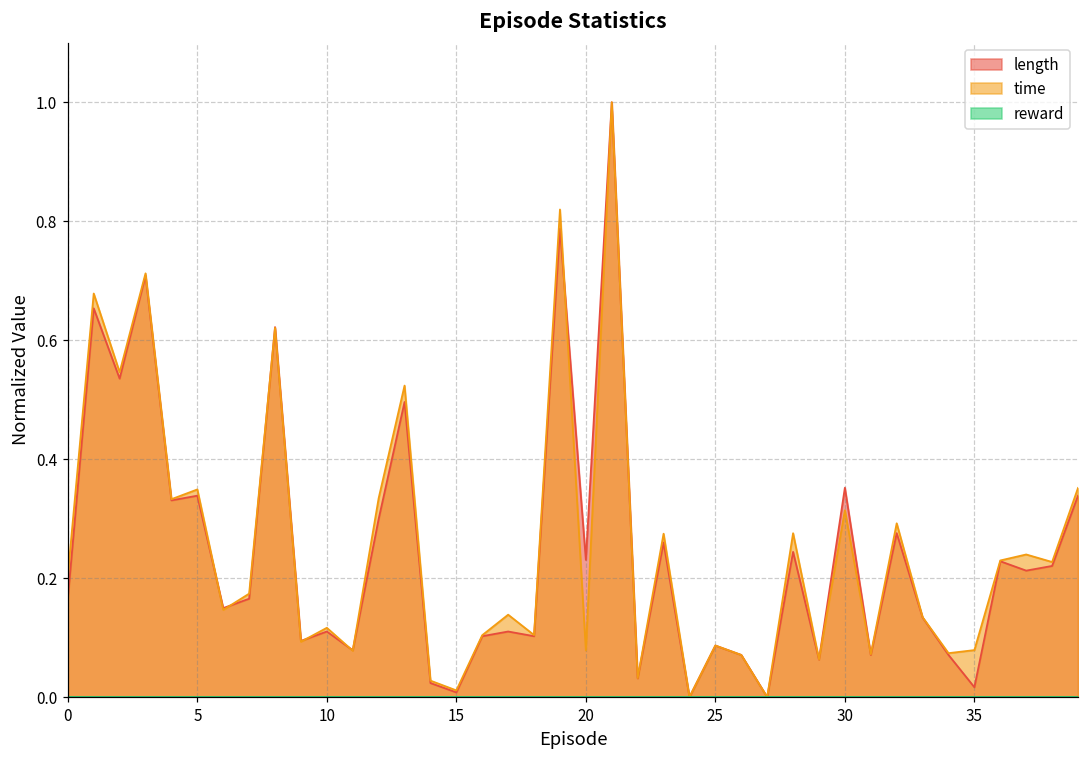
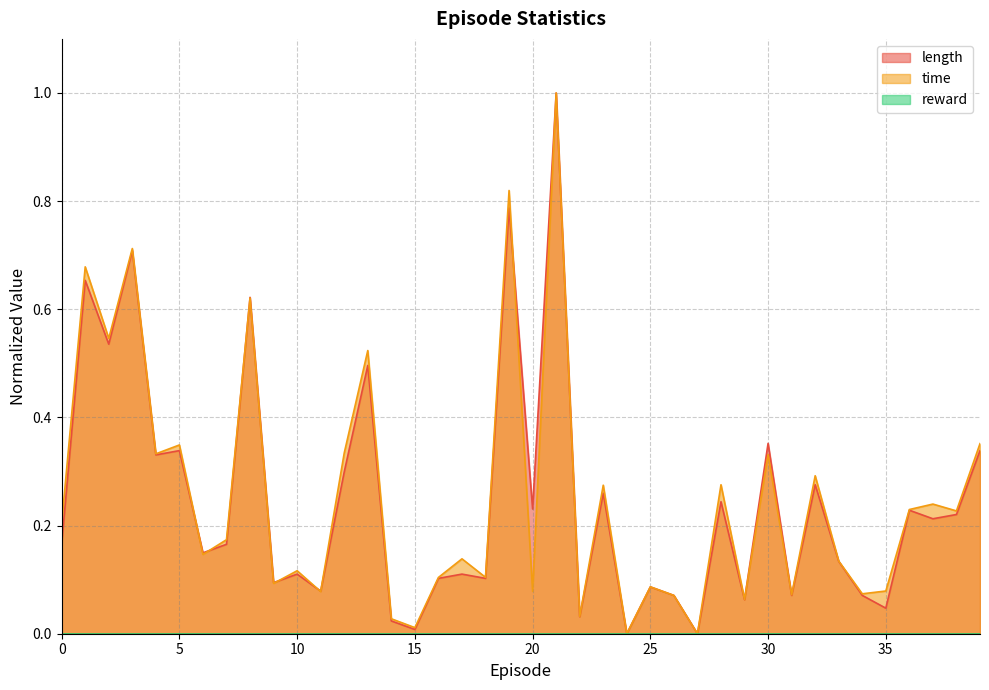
  {
    "length": {
      "0": 0.17,
      "5": 0.34,
      "10": 0.11,
      "20": 0.23,
      "30": 0.35,
-     "35": 0.02
+     "35": 0.05
    },
    "time": {
      "0": 0.20,
      "5": 0.35,
      "10": 0.12,
      "20": 0.08,
-     "30": 0.31,
+     "30": 0.33,
      "35": 0.08
    },
    "reward": {
      "0": 0.00,
      "5": 0.00,
      "10": 0.00,
      "15": 0.00,
      "20": 0.00,
      "25": 0.00,
      "30": 0.00,
      "35": 0.00
    }
  }
